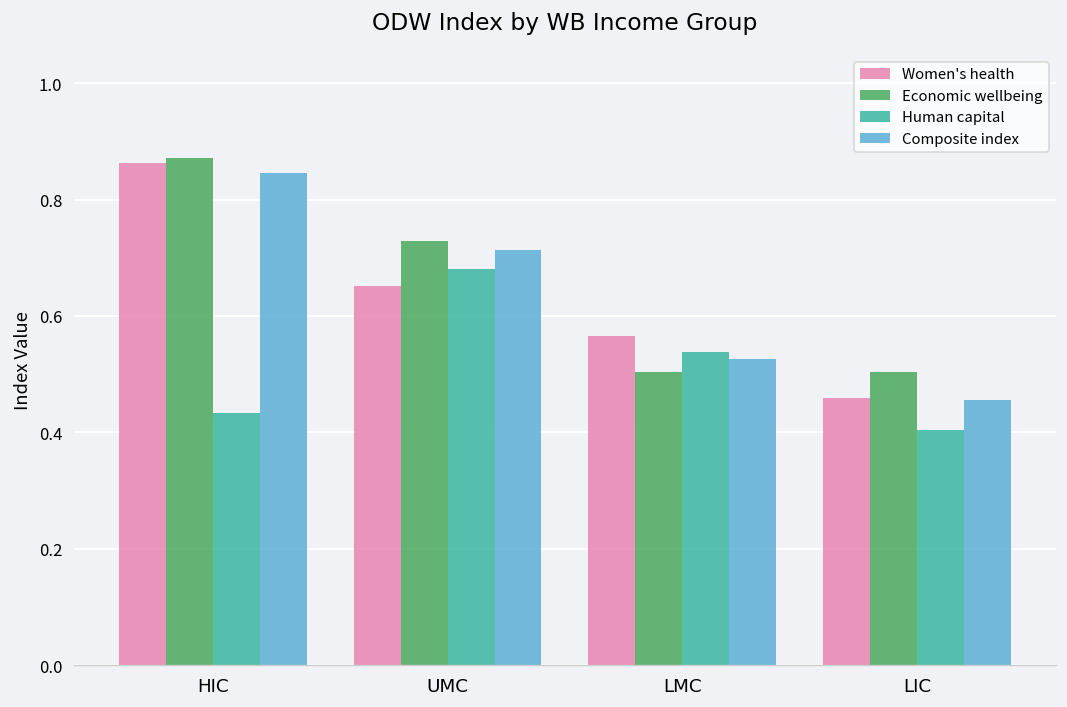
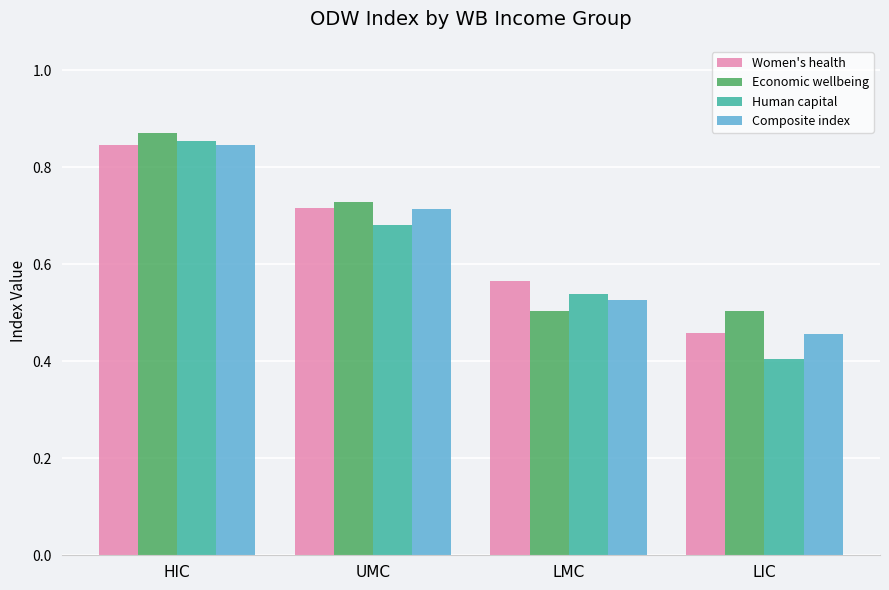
  {
    "Women's health": {
-     "HIC": 0.86,
-     "UMC": 0.65,
+     "HIC": 0.85,
+     "UMC": 0.72,
      "LMC": 0.57,
      "LIC": 0.46
    },
    "Economic wellbeing": {
      "HIC": 0.87,
      "UMC": 0.73,
      "LMC": 0.50,
      "LIC": 0.50
    },
    "Human capital": {
-     "HIC": 0.43,
+     "HIC": 0.85,
      "UMC": 0.68,
      "LMC": 0.54,
      "LIC": 0.40
    },
    "Composite index": {
      "HIC": 0.85,
      "UMC": 0.71,
      "LMC": 0.53,
      "LIC": 0.46
    }
  }
